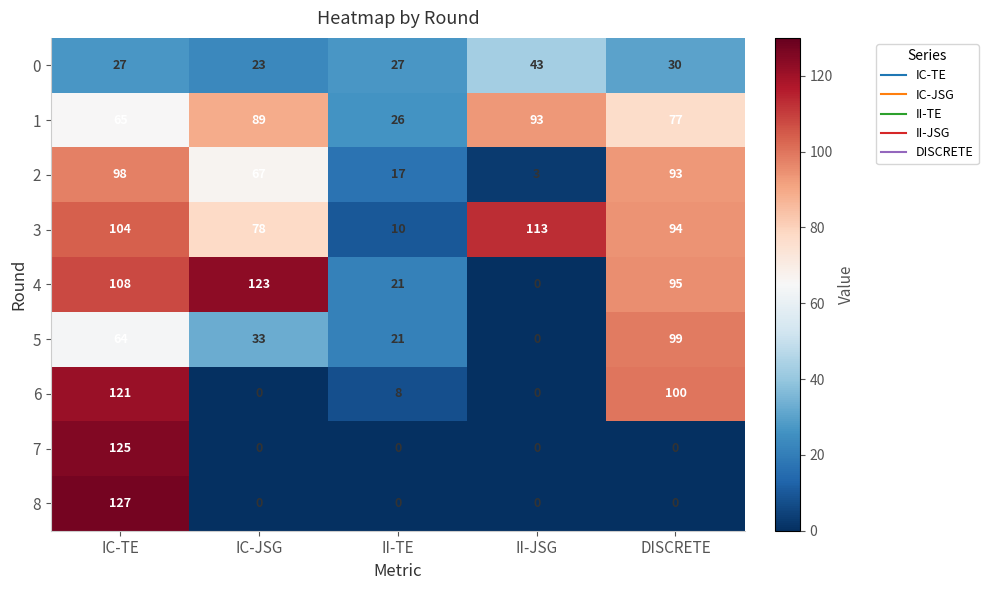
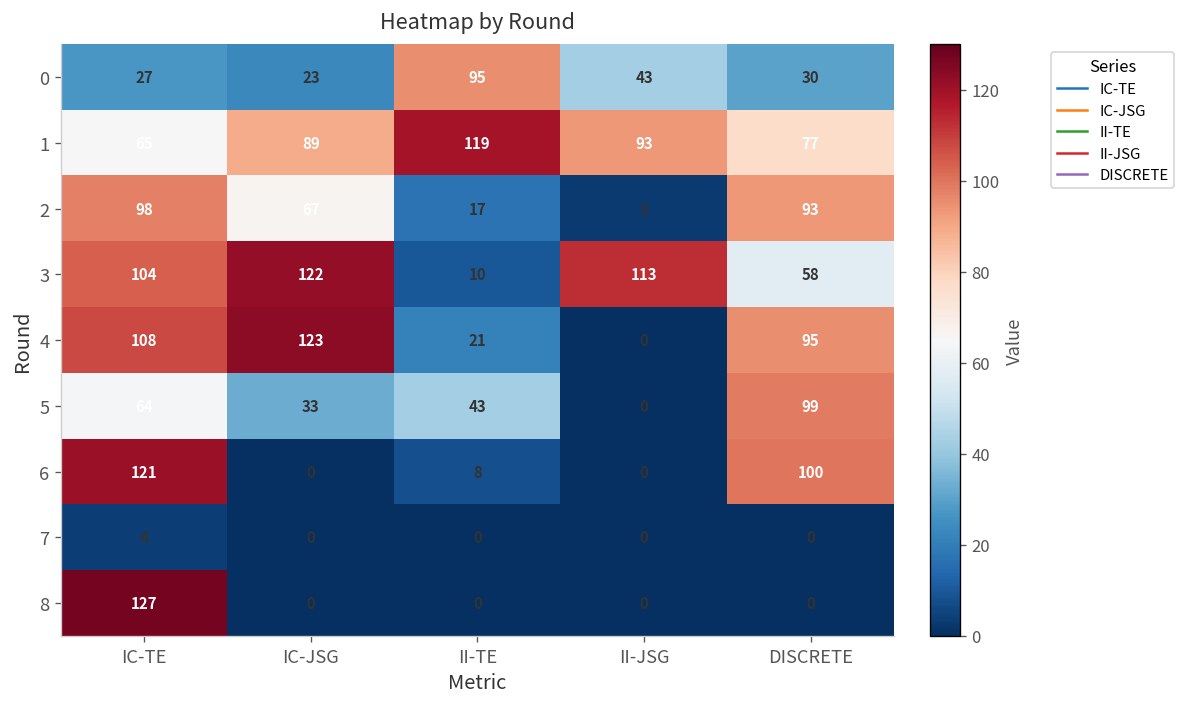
  {
    "0": {
      "IC-TE": 27,
      "IC-JSG": 23,
-     "II-TE": 27,
+     "II-TE": 95,
      "II-JSG": 43,
      "DISCRETE": 30
    },
    "1": {
      "IC-JSG": 89,
-     "II-TE": 26,
+     "II-TE": 119,
      "II-JSG": 93,
      "DISCRETE": 77
    },
    "2": {
      "IC-TE": 98,
      "II-TE": 17,
      "II-JSG": 3,
      "DISCRETE": 93
    },
    "3": {
      "IC-TE": 104,
-     "IC-JSG": 78,
+     "IC-JSG": 122,
      "II-TE": 10,
      "II-JSG": 113,
-     "DISCRETE": 94
+     "DISCRETE": 58
    },
    "4": {
      "IC-TE": 108,
      "IC-JSG": 123,
      "II-TE": 21,
      "DISCRETE": 95
    },
    "5": {
      "IC-JSG": 33,
-     "II-TE": 21,
+     "II-TE": 43,
      "DISCRETE": 99
    },
    "6": {
      "IC-TE": 121,
      "II-TE": 8,
      "DISCRETE": 100
    },
    "7": {
-     "IC-TE": 125
+     "IC-TE": 4
    },
    "8": {
      "IC-TE": 127
    }
  }
